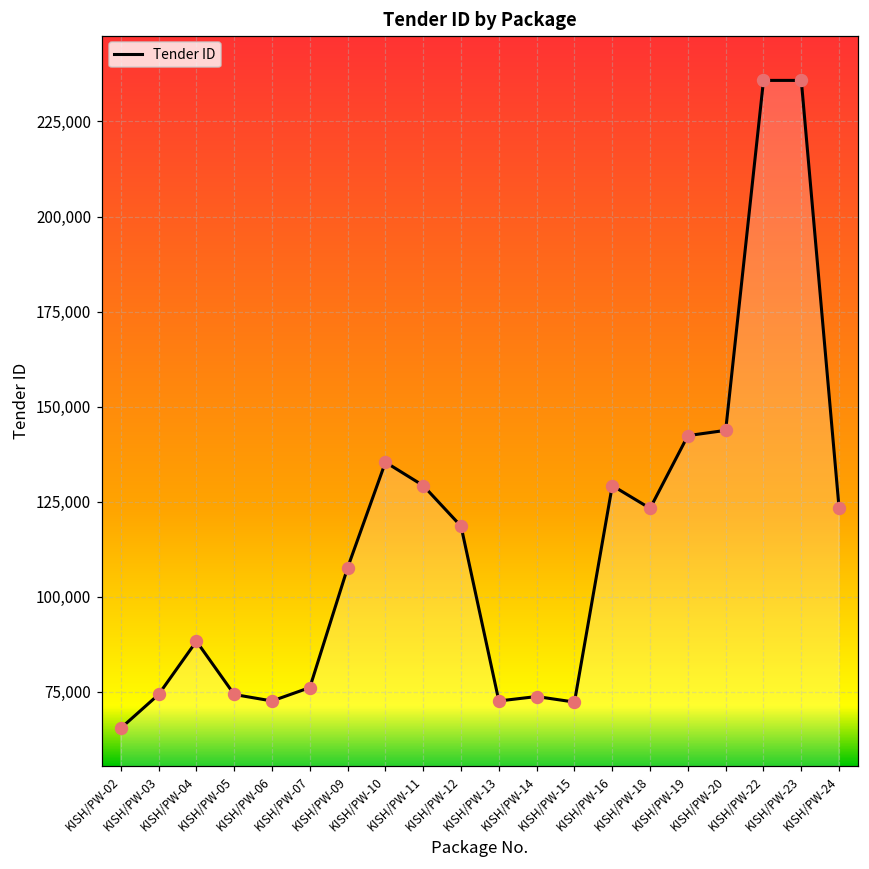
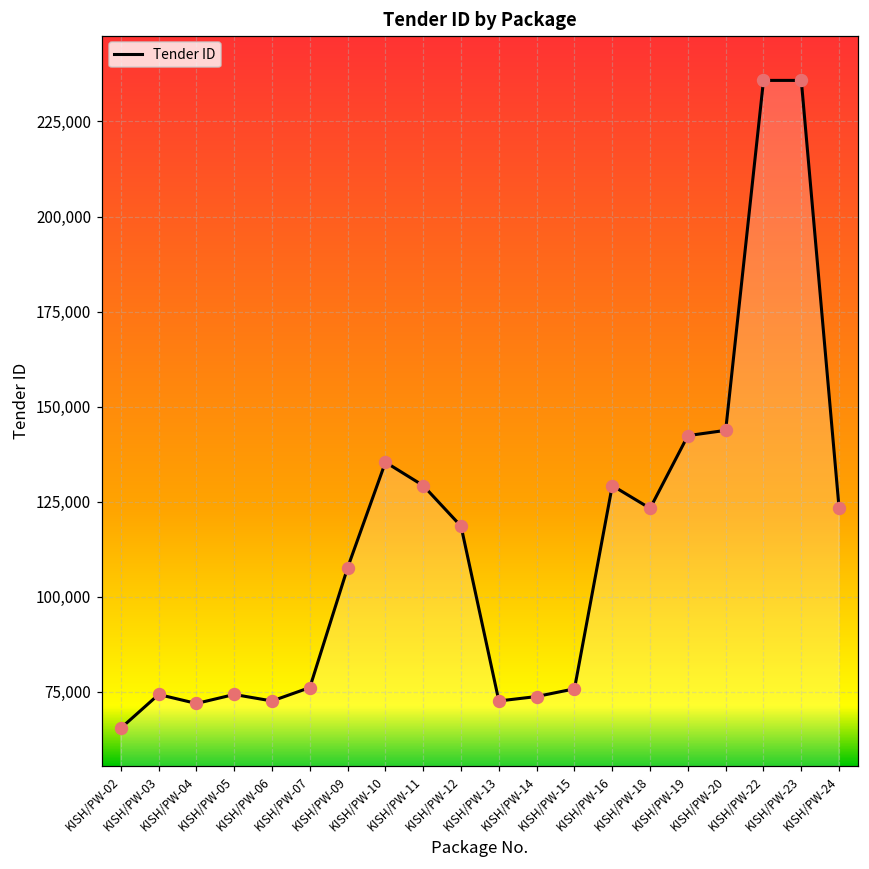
  {
    "KISH/PW-02": "65,000",
    "KISH/PW-03": "74,000",
-   "KISH/PW-04": "88,000",
+   "KISH/PW-04": "72,000",
    "KISH/PW-05": "74,000",
    "KISH/PW-06": "73,000",
    "KISH/PW-07": "76,000",
    "KISH/PW-09": "108,000",
    "KISH/PW-10": "135,000",
    "KISH/PW-11": "129,000",
    "KISH/PW-12": "119,000",
    "KISH/PW-13": "73,000",
    "KISH/PW-14": "74,000",
-   "KISH/PW-15": "72,000",
+   "KISH/PW-15": "76,000",
    "KISH/PW-16": "129,000",
    "KISH/PW-18": "123,000",
    "KISH/PW-19": "142,000",
    "KISH/PW-20": "144,000",
    "KISH/PW-22": "236,000",
    "KISH/PW-23": "236,000",
    "KISH/PW-24": "123,000"
  }
